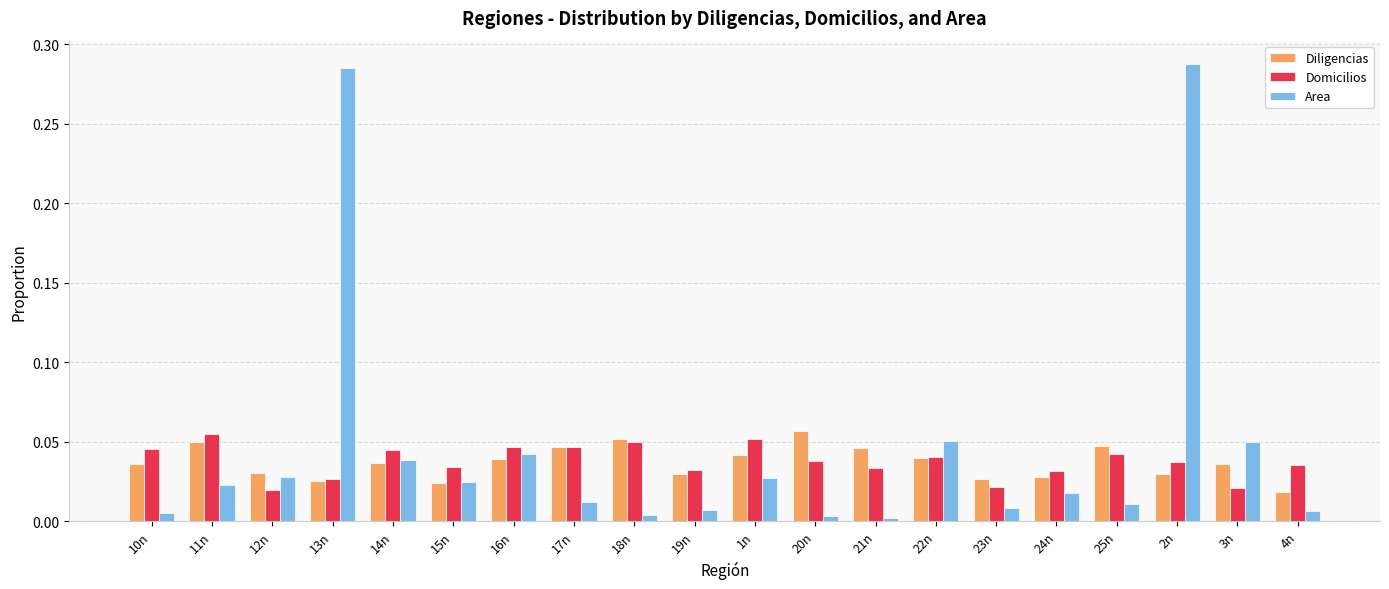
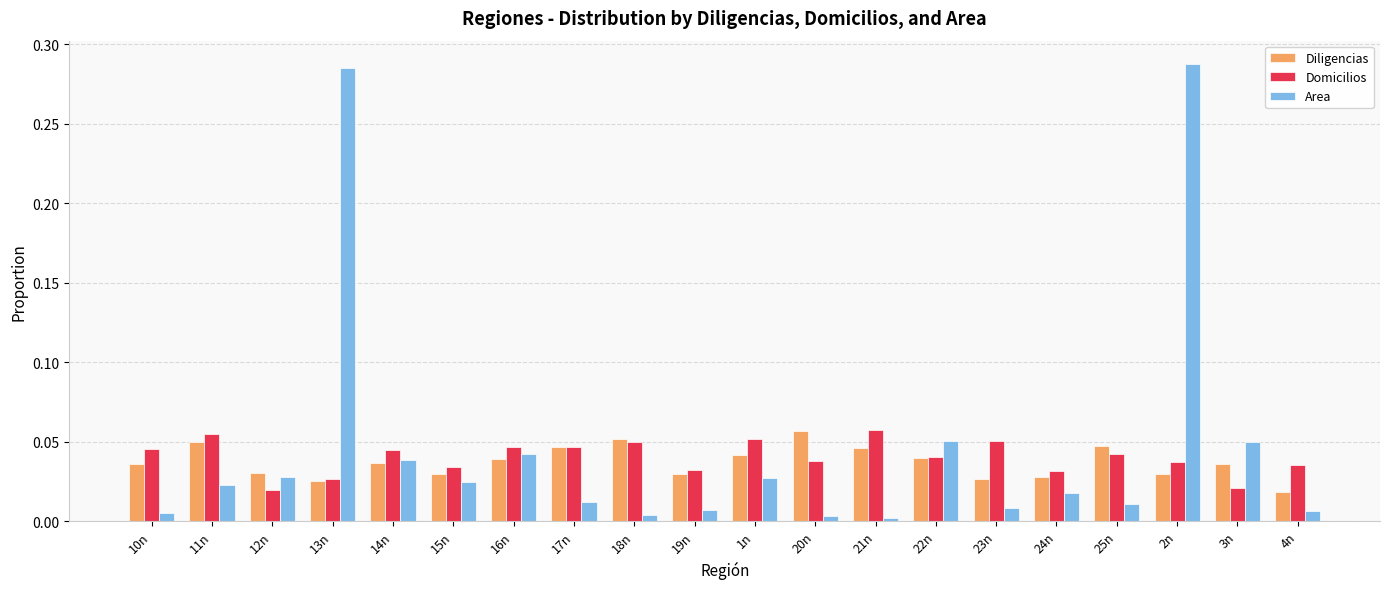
  {
    "Diligencias": {
      "10n": 0.036,
      "11n": 0.050,
      "12n": 0.031,
      "13n": 0.025,
      "14n": 0.037,
-     "15n": 0.024,
+     "15n": 0.030,
      "16n": 0.039,
      "17n": 0.046,
      "18n": 0.052,
      "19n": 0.030,
      "1n": 0.042,
      "20n": 0.056,
      "21n": 0.046,
      "22n": 0.040,
      "23n": 0.026,
      "24n": 0.028,
      "25n": 0.047,
      "2n": 0.029,
      "3n": 0.036,
      "4n": 0.018
    },
    "Domicilios": {
      "10n": 0.045,
      "11n": 0.055,
      "12n": 0.020,
      "13n": 0.027,
      "14n": 0.045,
      "15n": 0.034,
      "16n": 0.047,
      "17n": 0.047,
      "18n": 0.050,
      "19n": 0.032,
      "1n": 0.052,
      "20n": 0.038,
-     "21n": 0.033,
+     "21n": 0.057,
      "22n": 0.040,
-     "23n": 0.021,
+     "23n": 0.051,
      "24n": 0.032,
      "25n": 0.042,
      "2n": 0.037,
      "3n": 0.021,
      "4n": 0.035
    },
    "Area": {
      "10n": 0.005,
      "11n": 0.023,
      "12n": 0.028,
      "13n": 0.285,
      "14n": 0.038,
      "15n": 0.025,
      "16n": 0.042,
      "17n": 0.012,
      "18n": 0.004,
      "19n": 0.007,
      "1n": 0.027,
      "20n": 0.003,
      "21n": 0.002,
      "22n": 0.051,
      "23n": 0.009,
      "24n": 0.018,
      "25n": 0.011,
      "2n": 0.288,
      "3n": 0.050,
      "4n": 0.006
    }
  }
